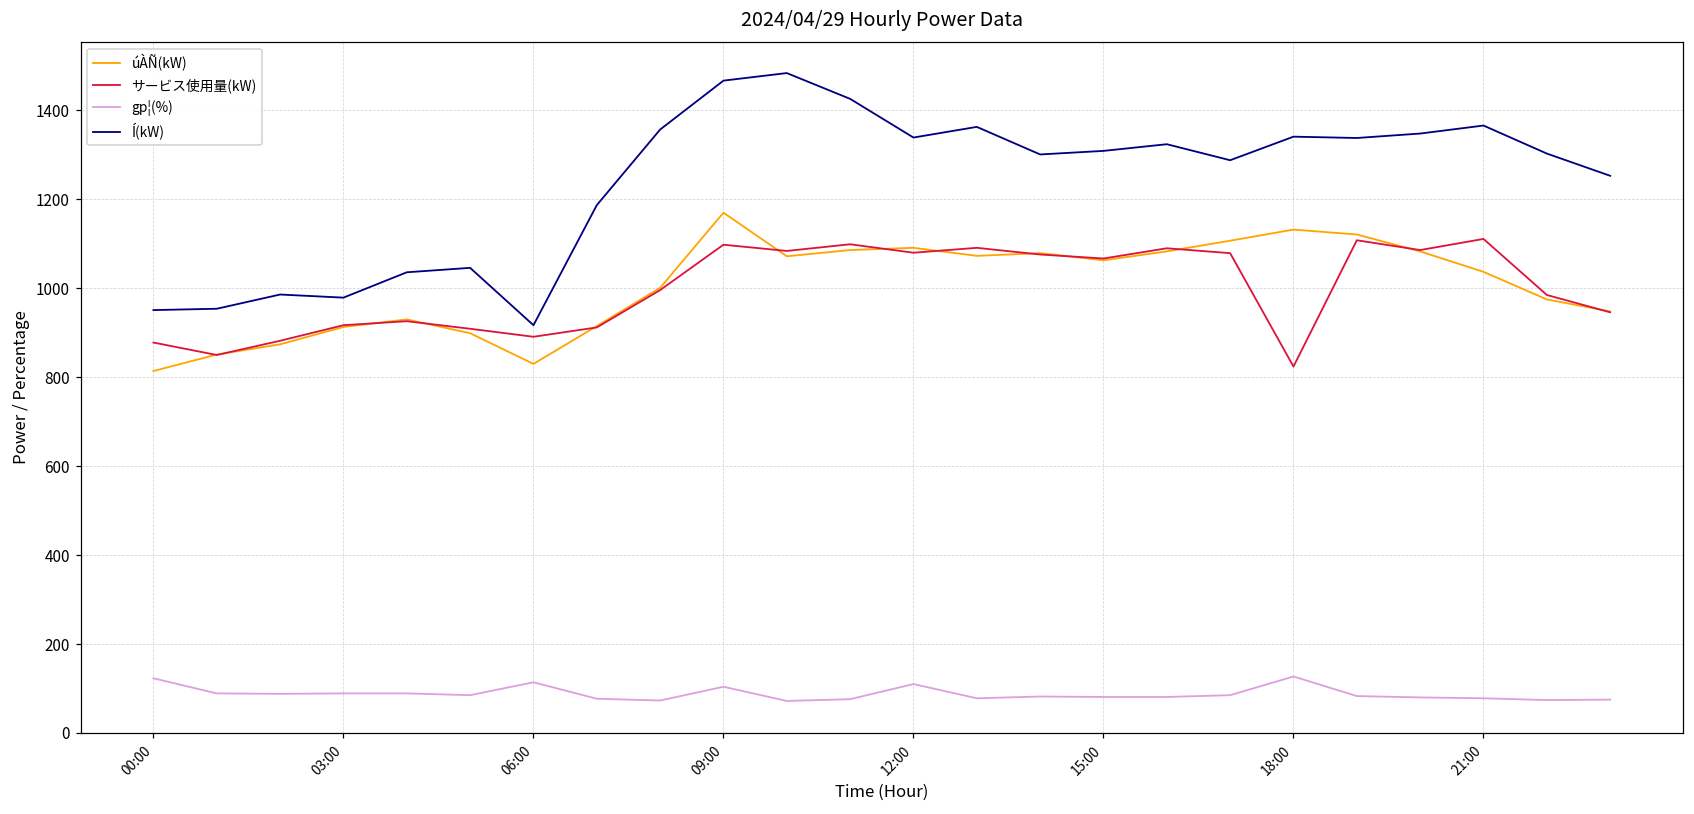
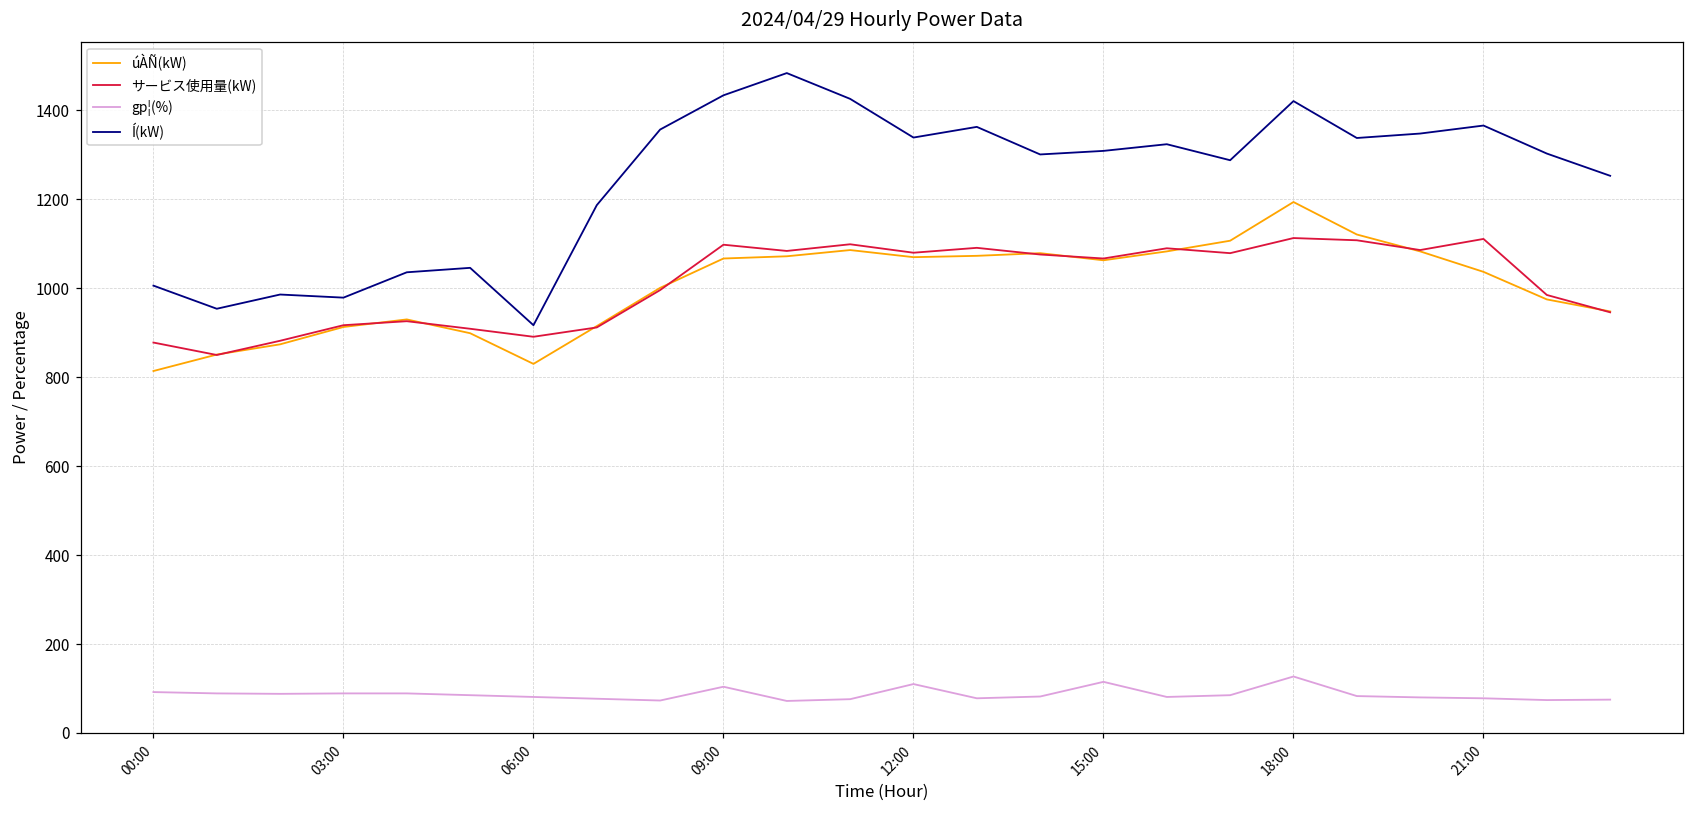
  {
    "úÀÑ(kW)": {
      "00:00": 810,
      "06:00": 830,
-     "09:00": 1170,
-     "12:00": 1090,
-     "18:00": 1130,
+     "09:00": 1070,
+     "12:00": 1070,
+     "18:00": 1190,
      "21:00": 1040
    },
    "サービス使用量(kW)": {
      "00:00": 880,
      "06:00": 890,
      "09:00": 1100,
      "12:00": 1080,
-     "18:00": 820,
+     "18:00": 1110,
      "21:00": 1110
    },
    "gp¦(%)": {
-     "00:00": 120,
+     "00:00": 90,
      "03:00": 90,
-     "06:00": 110,
+     "06:00": 80,
      "09:00": 100,
      "12:00": 110,
-     "15:00": 80,
+     "15:00": 120,
      "18:00": 130,
      "21:00": 80
    },
    "Í(kW)": {
-     "00:00": 950,
+     "00:00": 1010,
      "03:00": 980,
      "06:00": 920,
-     "09:00": 1470,
+     "09:00": 1430,
      "12:00": 1340,
      "15:00": 1310,
-     "18:00": 1340,
+     "18:00": 1420,
      "21:00": 1370
    }
  }
